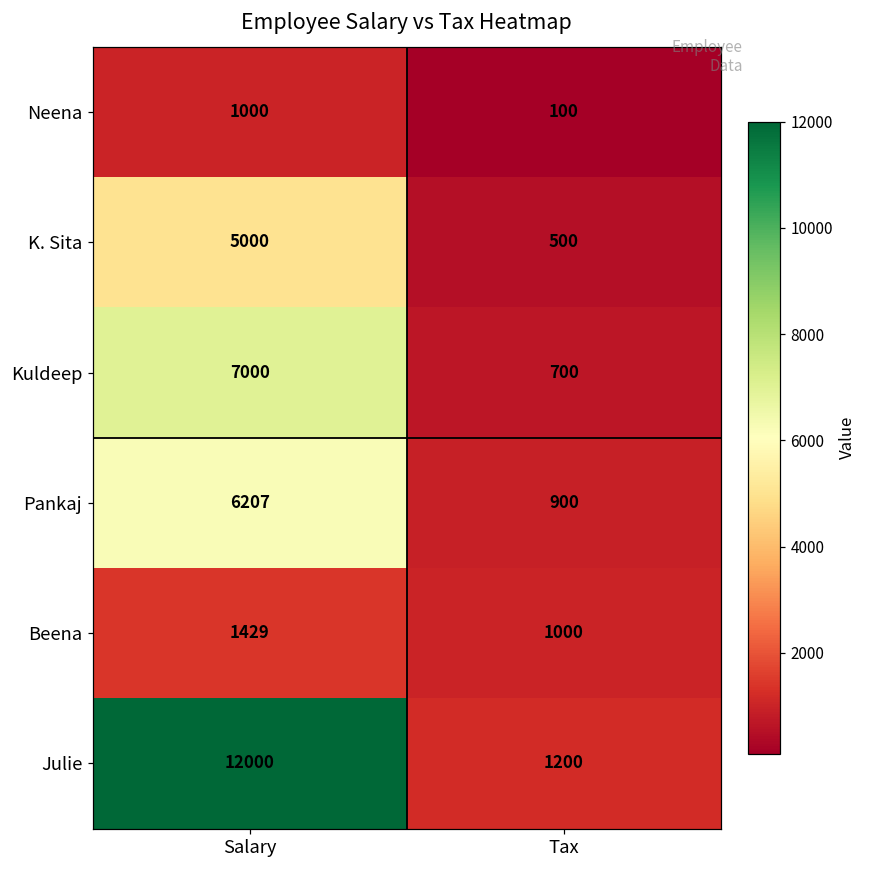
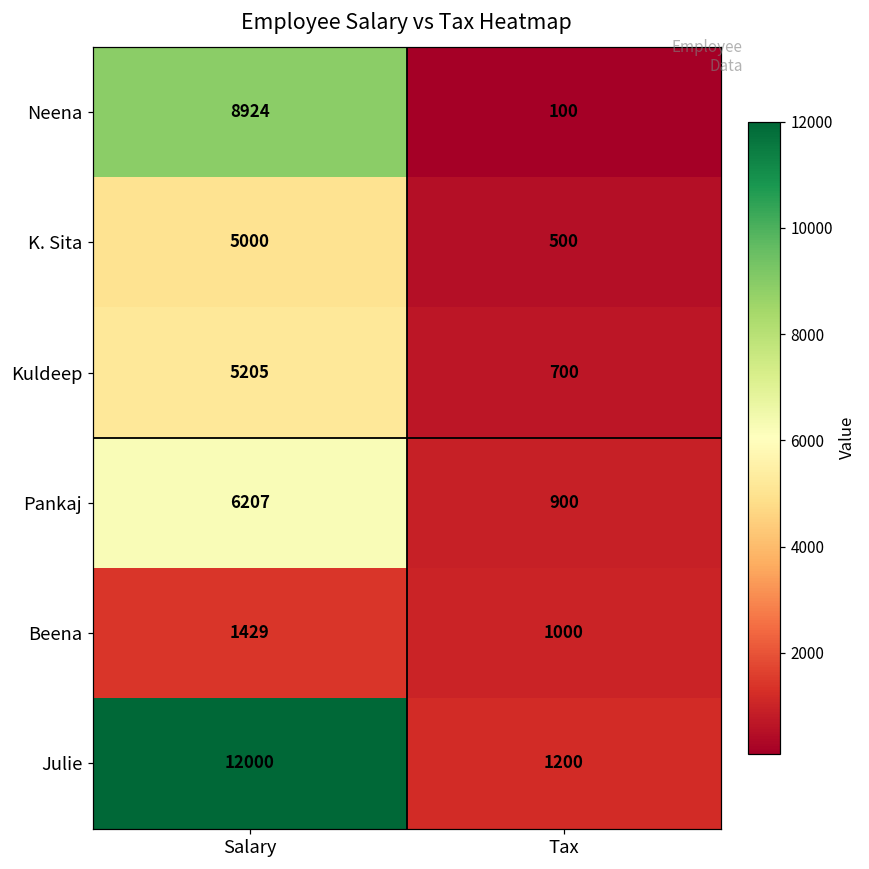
  {
    "Neena": {
-     "Salary": 1000,
+     "Salary": 8924,
      "Tax": 100
    },
    "K. Sita": {
      "Salary": 5000,
      "Tax": 500
    },
    "Kuldeep": {
-     "Salary": 7000,
+     "Salary": 5205,
      "Tax": 700
    },
    "Pankaj": {
      "Salary": 6207,
      "Tax": 900
    },
    "Beena": {
      "Salary": 1429,
      "Tax": 1000
    },
    "Julie": {
      "Salary": 12000,
      "Tax": 1200
    }
  }
